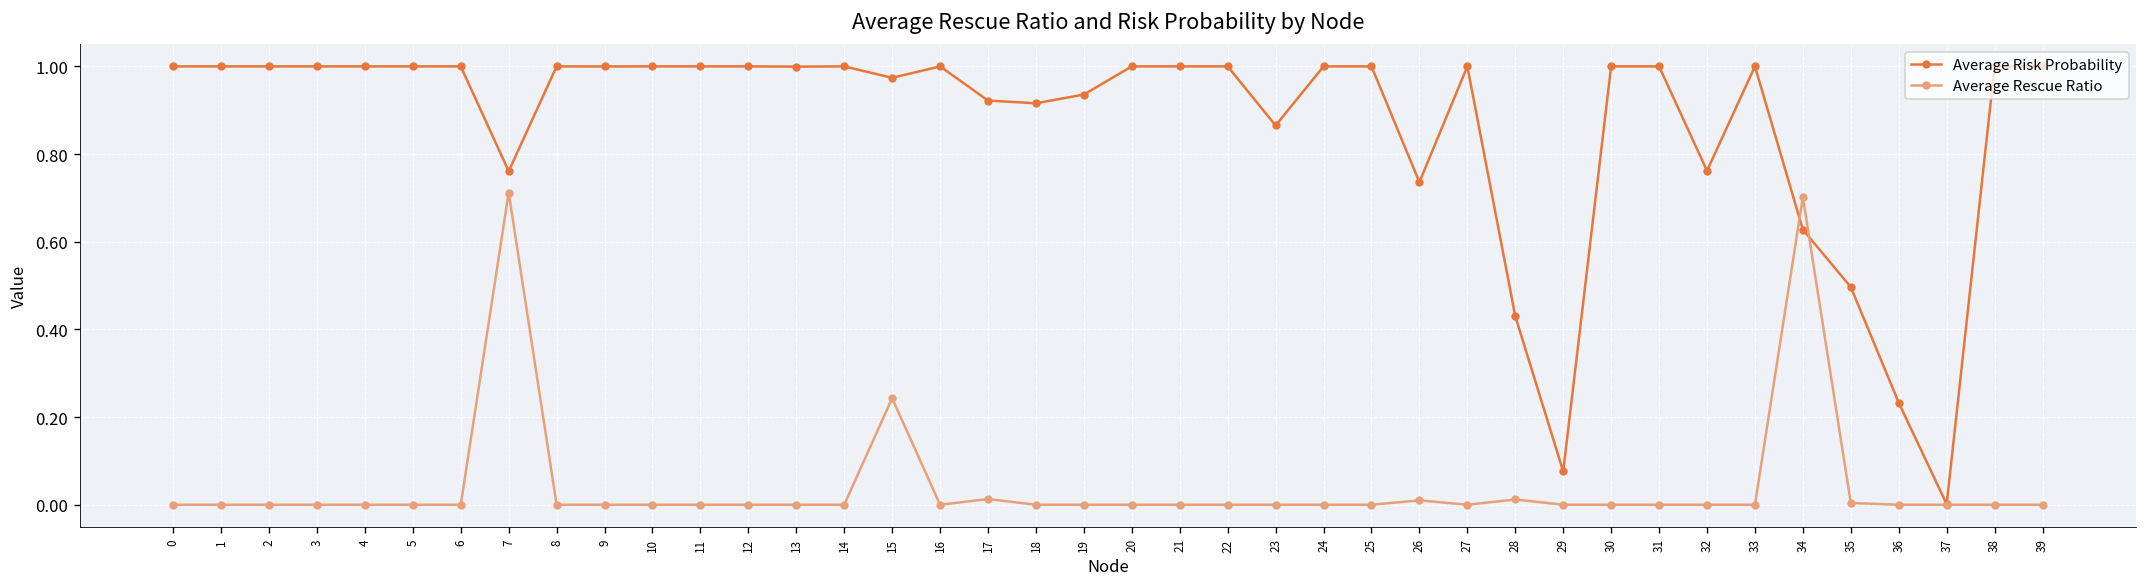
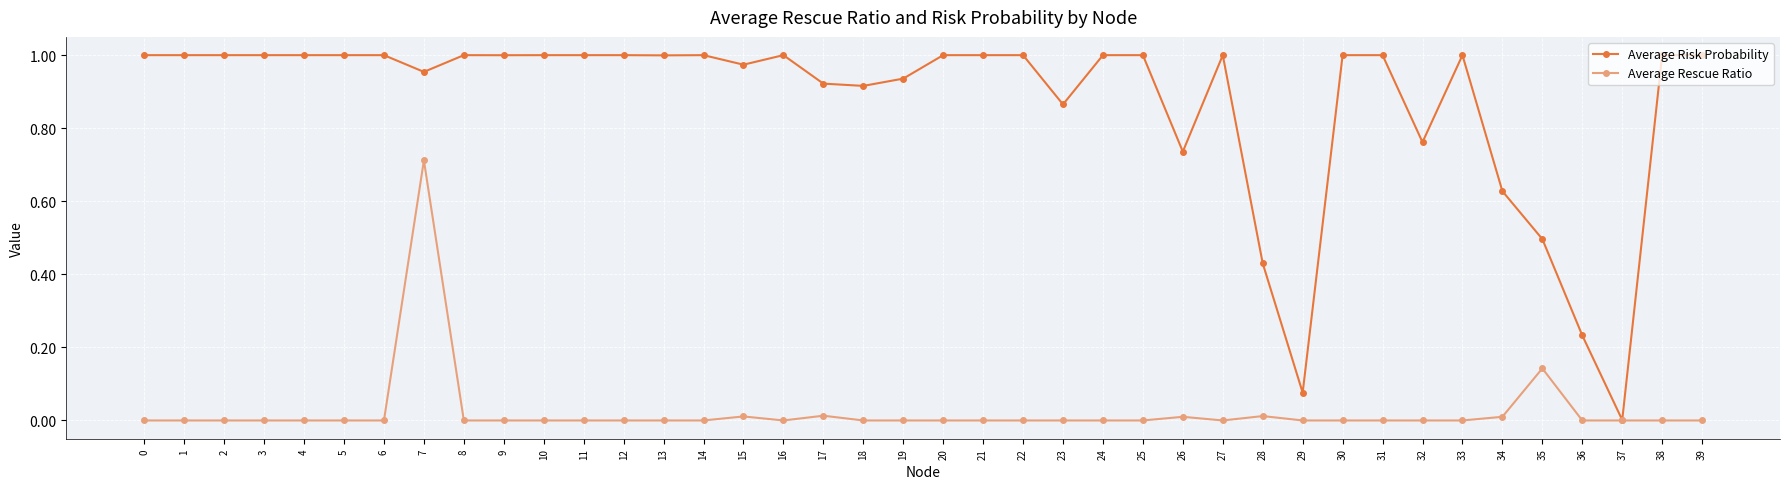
  {
    "Average Risk Probability": {
      "0": 1.00,
      "1": 1.00,
      "2": 1.00,
      "3": 1.00,
      "4": 1.00,
      "5": 1.00,
      "6": 1.00,
-     "7": 0.76,
+     "7": 0.95,
      "8": 1.00,
      "9": 1.00,
      "10": 1.00,
      "11": 1.00,
      "12": 1.00,
      "13": 1.00,
      "14": 1.00,
      "15": 0.97,
      "16": 1.00,
      "17": 0.92,
      "18": 0.92,
      "19": 0.94,
      "20": 1.00,
      "21": 1.00,
      "22": 1.00,
      "23": 0.87,
      "24": 1.00,
      "25": 1.00,
      "26": 0.74,
      "27": 1.00,
      "28": 0.43,
      "29": 0.08,
      "30": 1.00,
      "31": 1.00,
      "32": 0.76,
      "33": 1.00,
      "34": 0.63,
      "35": 0.50,
      "36": 0.23
    },
    "Average Rescue Ratio": {
      "0": 0.00,
      "1": 0.00,
      "2": 0.00,
      "3": 0.00,
      "4": 0.00,
      "5": 0.00,
      "6": 0.00,
      "7": 0.71,
      "8": 0.00,
      "9": 0.00,
      "10": 0.00,
      "11": 0.00,
      "12": 0.00,
      "13": 0.00,
      "14": 0.00,
-     "15": 0.24,
+     "15": 0.01,
      "16": 0.00,
      "17": 0.01,
      "18": 0.00,
      "19": 0.00,
      "20": 0.00,
      "21": 0.00,
      "22": 0.00,
      "23": 0.00,
      "24": 0.00,
      "25": 0.00,
      "26": 0.01,
      "27": 0.00,
      "28": 0.01,
      "29": 0.00,
      "30": 0.00,
      "31": 0.00,
      "32": 0.00,
      "33": 0.00,
-     "34": 0.70,
-     "35": 0.00,
+     "34": 0.01,
+     "35": 0.14,
      "36": 0.00,
      "38": 0.00,
      "39": 0.00
    }
  }
